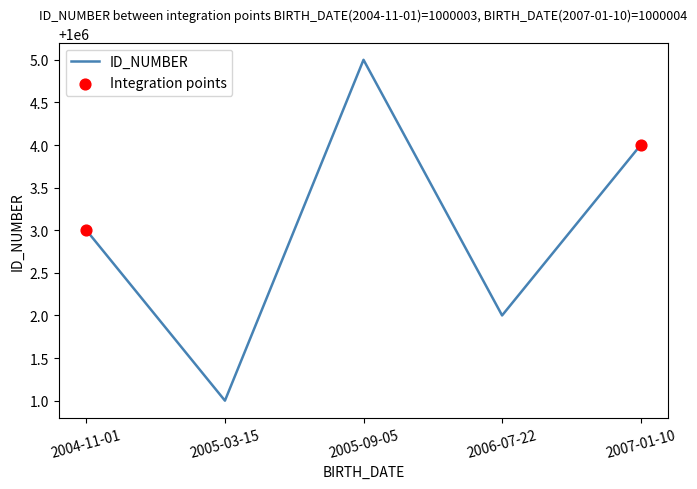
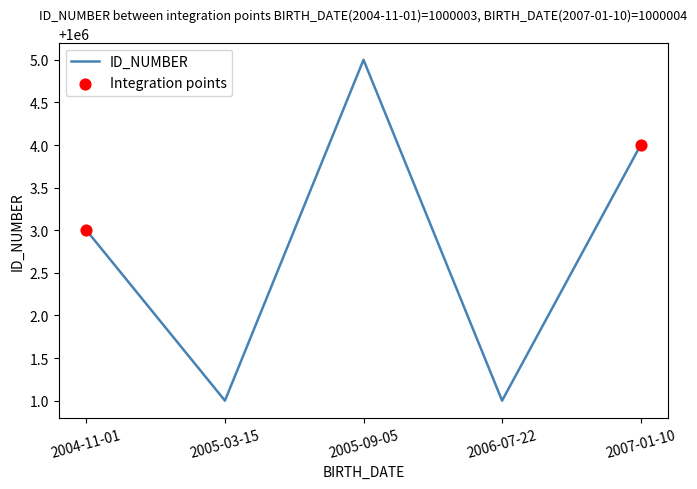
  {
    "ID_NUMBER": {
      "2005-03-15": 1000001,
      "2005-09-05": 1000005,
-     "2006-07-22": 1000002
+     "2006-07-22": 1000001
    }
  }
